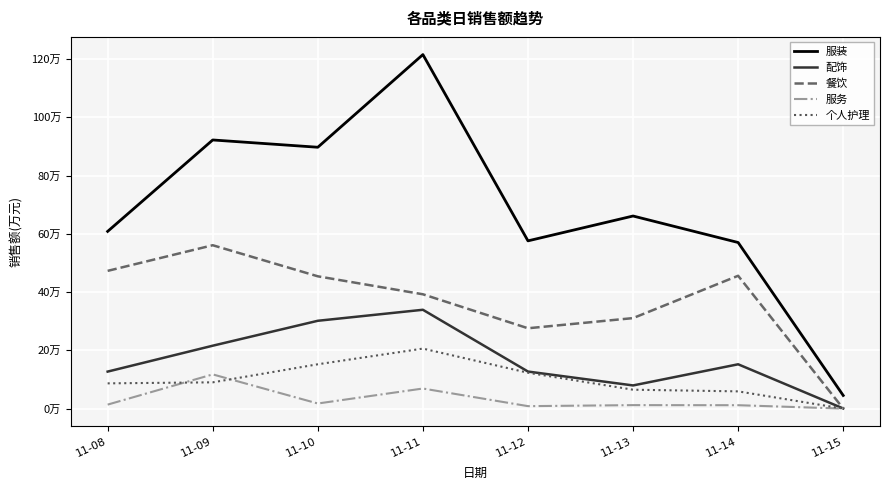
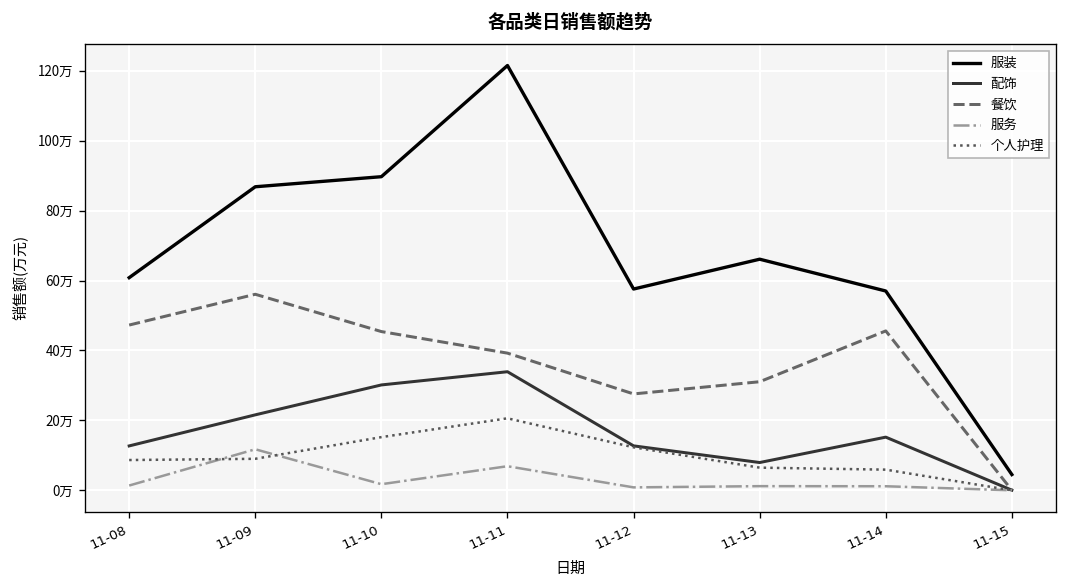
  {
    "服装": {
      "11-08": "61万",
-     "11-09": "92万",
+     "11-09": "87万",
      "11-10": "90万",
      "11-11": "122万",
      "11-12": "58万",
      "11-13": "66万",
      "11-14": "57万",
      "11-15": "5万"
    },
    "服务": {
      "11-08": "1万",
      "11-09": "12万",
      "11-10": "2万",
      "11-11": "7万",
      "11-12": "1万",
      "11-13": "1万",
      "11-14": "1万"
    }
  }
